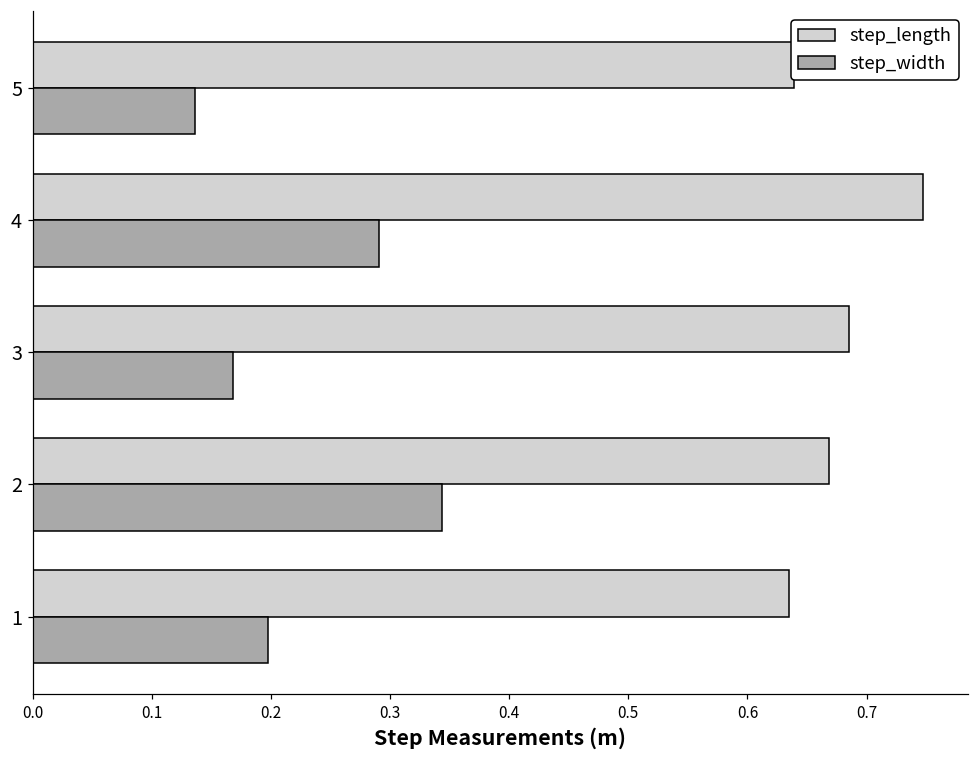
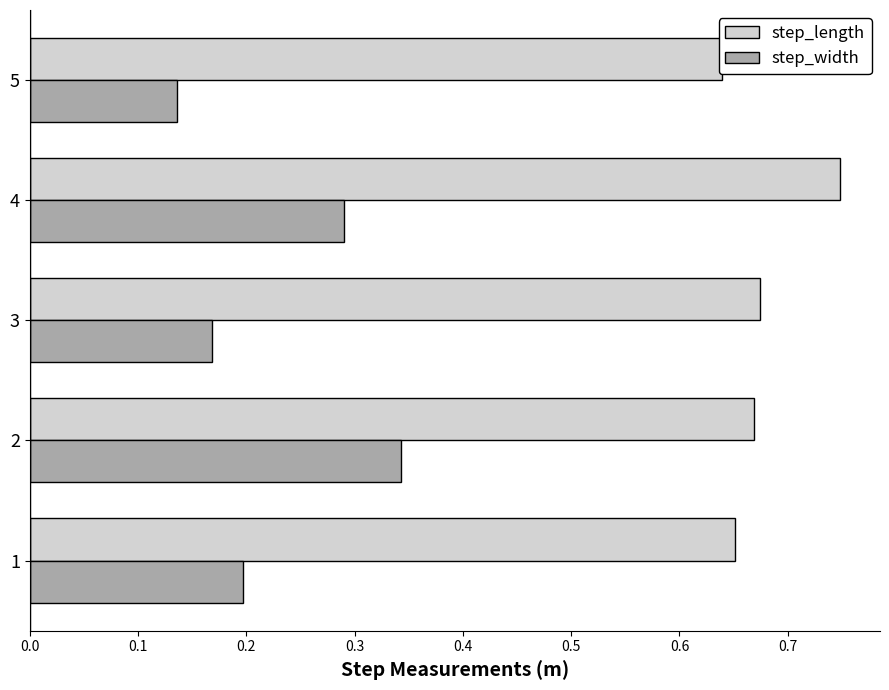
  {
    "step_length": {
      "4": 0.748,
-     "3": 0.685,
+     "3": 0.675,
      "2": 0.669,
-     "1": 0.635
+     "1": 0.651
    },
    "step_width": {
      "5": 0.136,
      "4": 0.291,
      "3": 0.168,
      "2": 0.343,
      "1": 0.197
    }
  }
